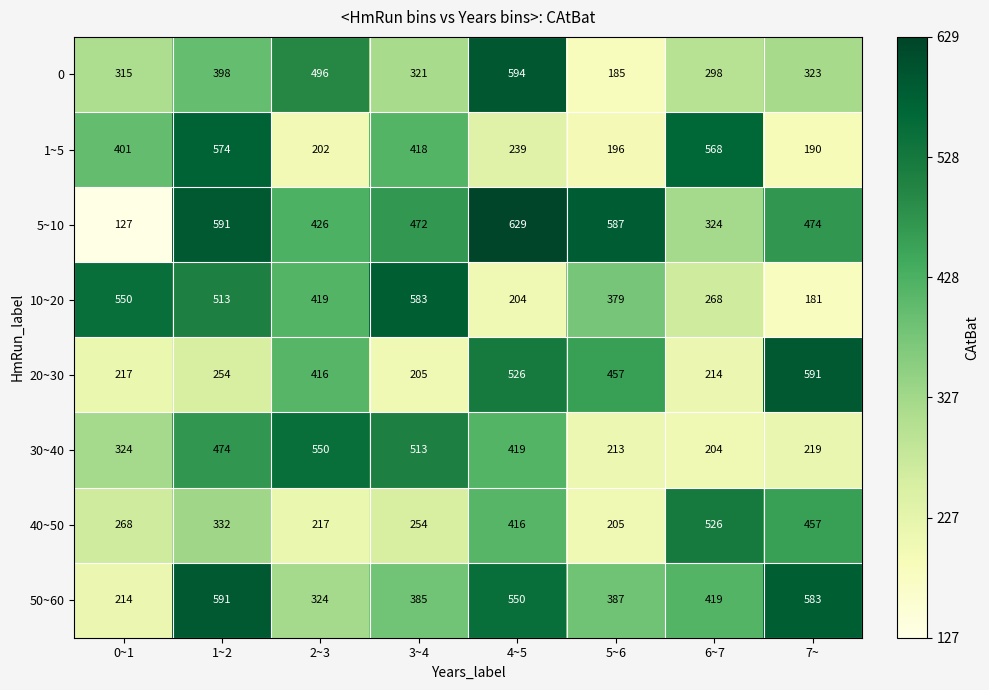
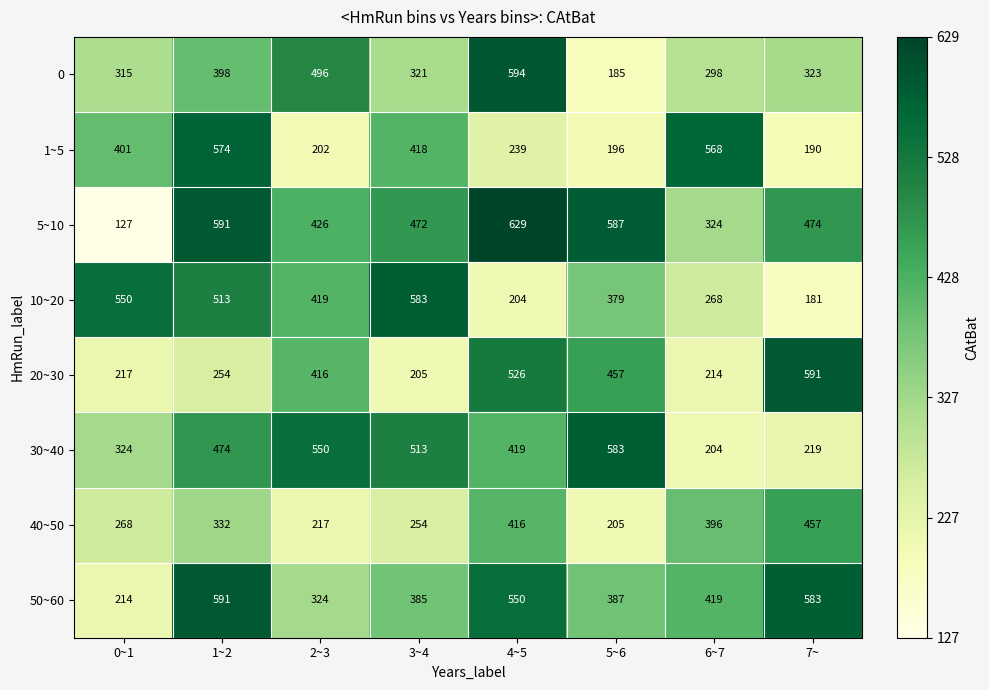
  {
    "0": {
      "0~1": 315,
      "1~2": 398,
      "2~3": 496,
      "3~4": 321,
      "4~5": 594,
      "5~6": 185,
      "6~7": 298,
      "7~": 323
    },
    "1~5": {
      "0~1": 401,
      "1~2": 574,
      "2~3": 202,
      "3~4": 418,
      "4~5": 239,
      "5~6": 196,
      "6~7": 568,
      "7~": 190
    },
    "5~10": {
      "0~1": 127,
      "1~2": 591,
      "2~3": 426,
      "3~4": 472,
      "4~5": 629,
      "5~6": 587,
      "6~7": 324,
      "7~": 474
    },
    "10~20": {
      "0~1": 550,
      "1~2": 513,
      "2~3": 419,
      "3~4": 583,
      "4~5": 204,
      "5~6": 379,
      "6~7": 268,
      "7~": 181
    },
    "20~30": {
      "0~1": 217,
      "1~2": 254,
      "2~3": 416,
      "3~4": 205,
      "4~5": 526,
      "5~6": 457,
      "6~7": 214,
      "7~": 591
    },
    "30~40": {
      "0~1": 324,
      "1~2": 474,
      "2~3": 550,
      "3~4": 513,
      "4~5": 419,
-     "5~6": 213,
+     "5~6": 583,
      "6~7": 204,
      "7~": 219
    },
    "40~50": {
      "0~1": 268,
      "1~2": 332,
      "2~3": 217,
      "3~4": 254,
      "4~5": 416,
      "5~6": 205,
-     "6~7": 526,
+     "6~7": 396,
      "7~": 457
    },
    "50~60": {
      "0~1": 214,
      "1~2": 591,
      "2~3": 324,
      "3~4": 385,
      "4~5": 550,
      "5~6": 387,
      "6~7": 419,
      "7~": 583
    }
  }
